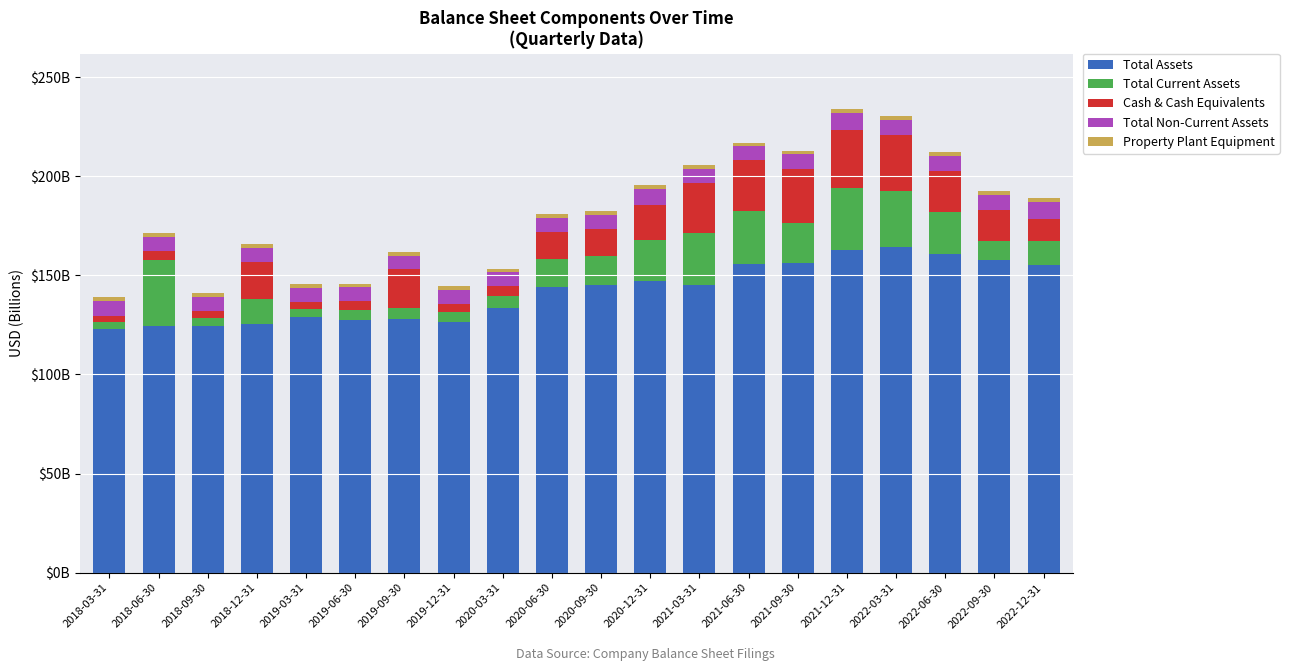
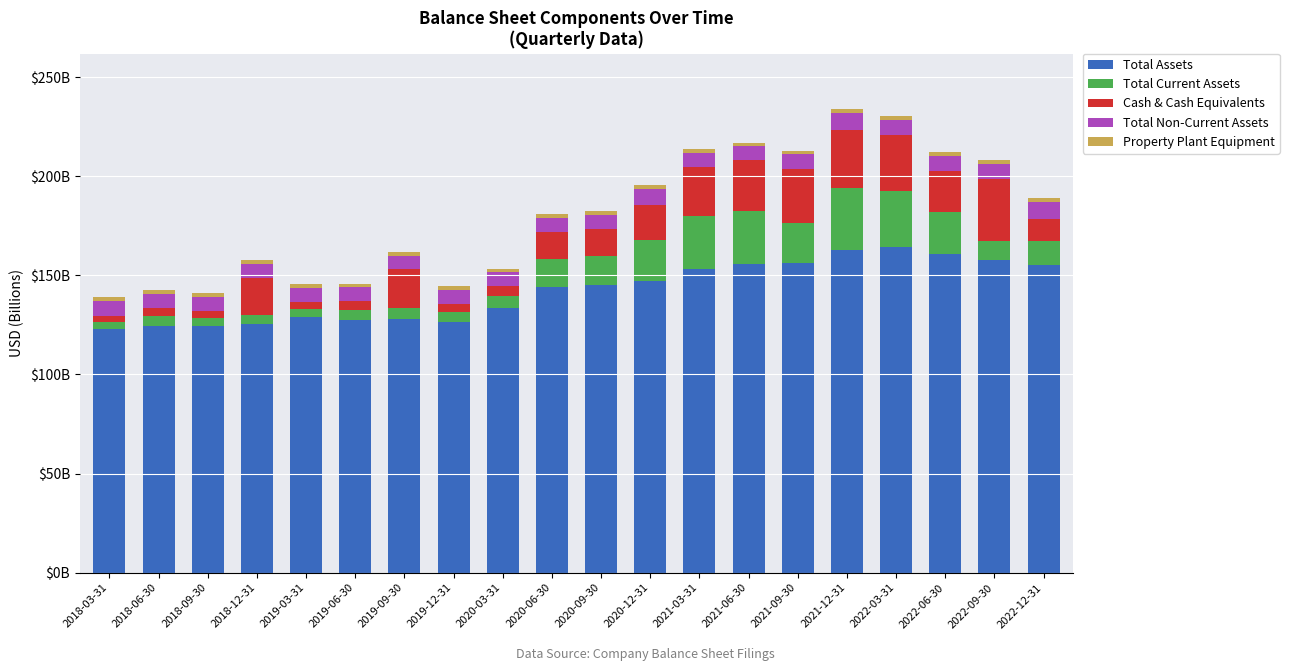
  {
    "Total Assets": {
      "2018-03-31": "$123000000000",
      "2018-06-30": "$125000000000",
      "2018-09-30": "$125000000000",
      "2018-12-31": "$126000000000",
      "2019-03-31": "$129000000000",
      "2019-06-30": "$128000000000",
      "2019-09-30": "$128000000000",
      "2019-12-31": "$126000000000",
      "2020-03-31": "$134000000000",
      "2020-06-30": "$144000000000",
      "2020-09-30": "$145000000000",
      "2020-12-31": "$147000000000",
-     "2021-03-31": "$145000000000",
+     "2021-03-31": "$153000000000",
      "2021-06-30": "$156000000000",
      "2021-09-30": "$156000000000",
      "2021-12-31": "$163000000000",
      "2022-03-31": "$164000000000",
      "2022-06-30": "$161000000000",
      "2022-09-30": "$158000000000",
      "2022-12-31": "$155000000000"
    },
    "Total Current Assets": {
      "2018-03-31": "$4000000000",
-     "2018-06-30": "$33000000000",
+     "2018-06-30": "$5000000000",
      "2018-09-30": "$4000000000",
-     "2018-12-31": "$12000000000",
+     "2018-12-31": "$4000000000",
      "2019-03-31": "$4000000000",
      "2019-06-30": "$5000000000",
      "2019-09-30": "$6000000000",
      "2019-12-31": "$5000000000",
      "2020-03-31": "$6000000000",
      "2020-06-30": "$14000000000",
      "2020-09-30": "$15000000000",
      "2020-12-31": "$20000000000",
      "2021-03-31": "$26000000000",
      "2021-06-30": "$27000000000",
      "2021-09-30": "$20000000000",
      "2021-12-31": "$31000000000",
      "2022-03-31": "$29000000000",
      "2022-06-30": "$21000000000",
      "2022-09-30": "$10000000000",
      "2022-12-31": "$12000000000"
    },
    "Cash & Cash Equivalents": {
      "2018-03-31": "$3000000000",
      "2018-06-30": "$4000000000",
      "2018-09-30": "$3000000000",
      "2018-12-31": "$19000000000",
      "2019-03-31": "$4000000000",
      "2019-06-30": "$4000000000",
      "2019-09-30": "$19000000000",
      "2019-12-31": "$4000000000",
      "2020-03-31": "$5000000000",
      "2020-06-30": "$13000000000",
      "2020-09-30": "$13000000000",
      "2020-12-31": "$18000000000",
      "2021-03-31": "$25000000000",
      "2021-06-30": "$26000000000",
      "2021-09-30": "$28000000000",
      "2021-12-31": "$29000000000",
      "2022-03-31": "$28000000000",
      "2022-06-30": "$21000000000",
-     "2022-09-30": "$16000000000",
+     "2022-09-30": "$31000000000",
      "2022-12-31": "$11000000000"
    },
    "Total Non-Current Assets": {
      "2018-03-31": "$7000000000",
      "2018-06-30": "$7000000000",
      "2018-09-30": "$7000000000",
      "2018-12-31": "$7000000000",
      "2019-03-31": "$7000000000",
      "2019-06-30": "$7000000000",
      "2019-09-30": "$7000000000",
      "2019-12-31": "$7000000000",
      "2020-03-31": "$7000000000",
      "2020-06-30": "$7000000000",
      "2020-09-30": "$7000000000",
      "2020-12-31": "$8000000000",
      "2021-03-31": "$7000000000",
      "2021-06-30": "$7000000000",
      "2021-09-30": "$7000000000",
      "2021-12-31": "$9000000000",
      "2022-03-31": "$8000000000",
      "2022-06-30": "$8000000000",
      "2022-09-30": "$8000000000",
      "2022-12-31": "$9000000000"
    },
    "Property Plant Equipment": {
      "2018-03-31": "$2000000000",
      "2018-06-30": "$2000000000",
      "2018-09-30": "$2000000000",
      "2018-12-31": "$2000000000",
      "2019-03-31": "$2000000000",
      "2019-06-30": "$2000000000",
      "2019-09-30": "$2000000000",
      "2019-12-31": "$2000000000",
      "2020-03-31": "$2000000000",
      "2020-06-30": "$2000000000",
      "2020-09-30": "$2000000000",
      "2020-12-31": "$2000000000",
      "2021-03-31": "$2000000000",
      "2021-06-30": "$2000000000",
      "2021-09-30": "$2000000000",
      "2021-12-31": "$2000000000",
      "2022-03-31": "$2000000000",
      "2022-06-30": "$2000000000",
      "2022-09-30": "$2000000000",
      "2022-12-31": "$2000000000"
    }
  }
